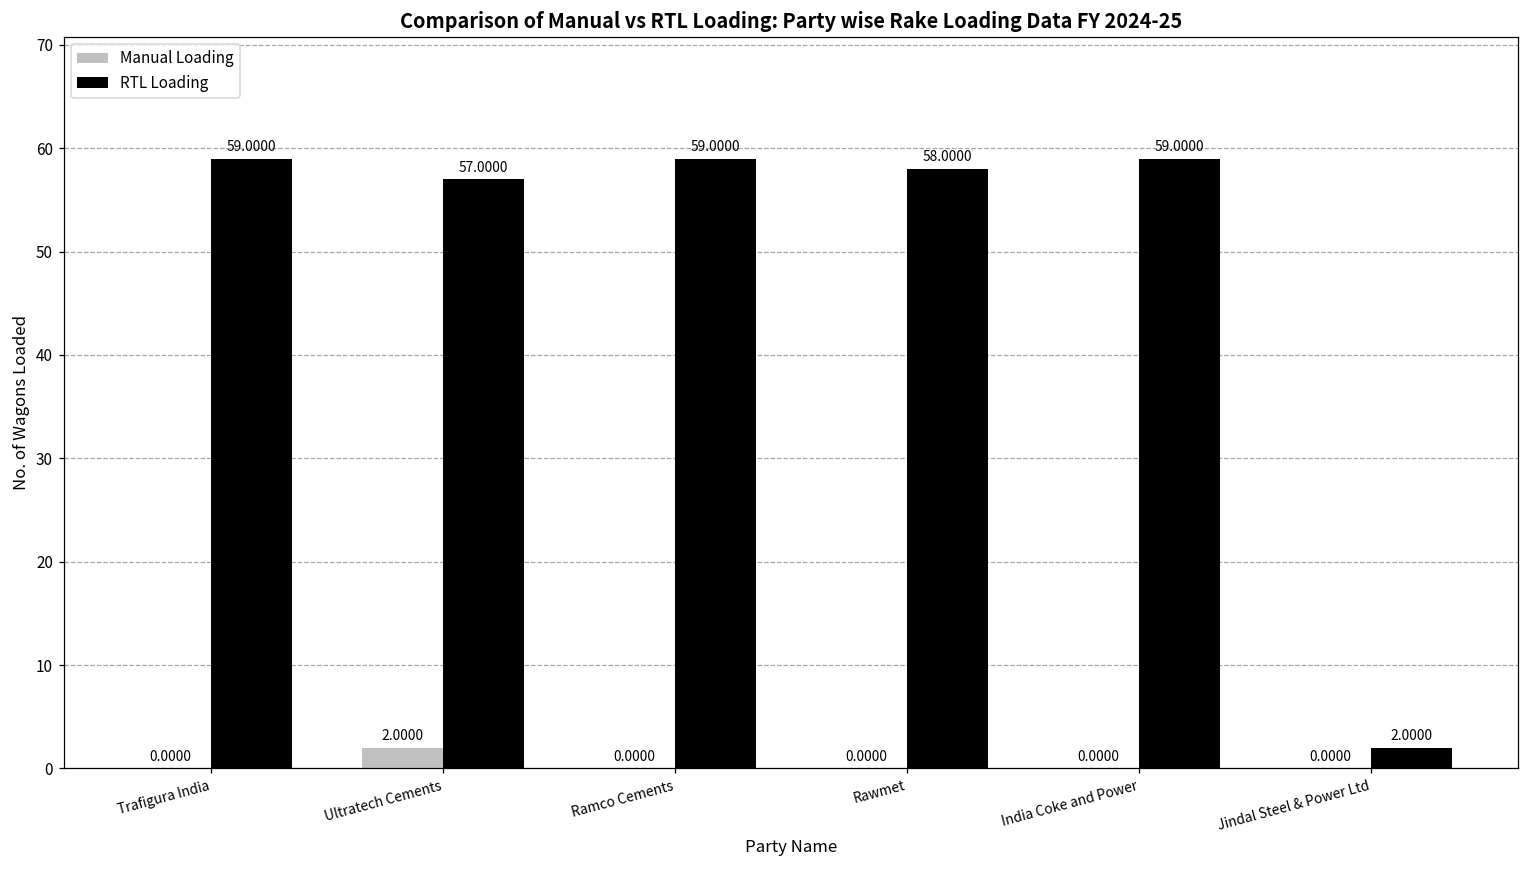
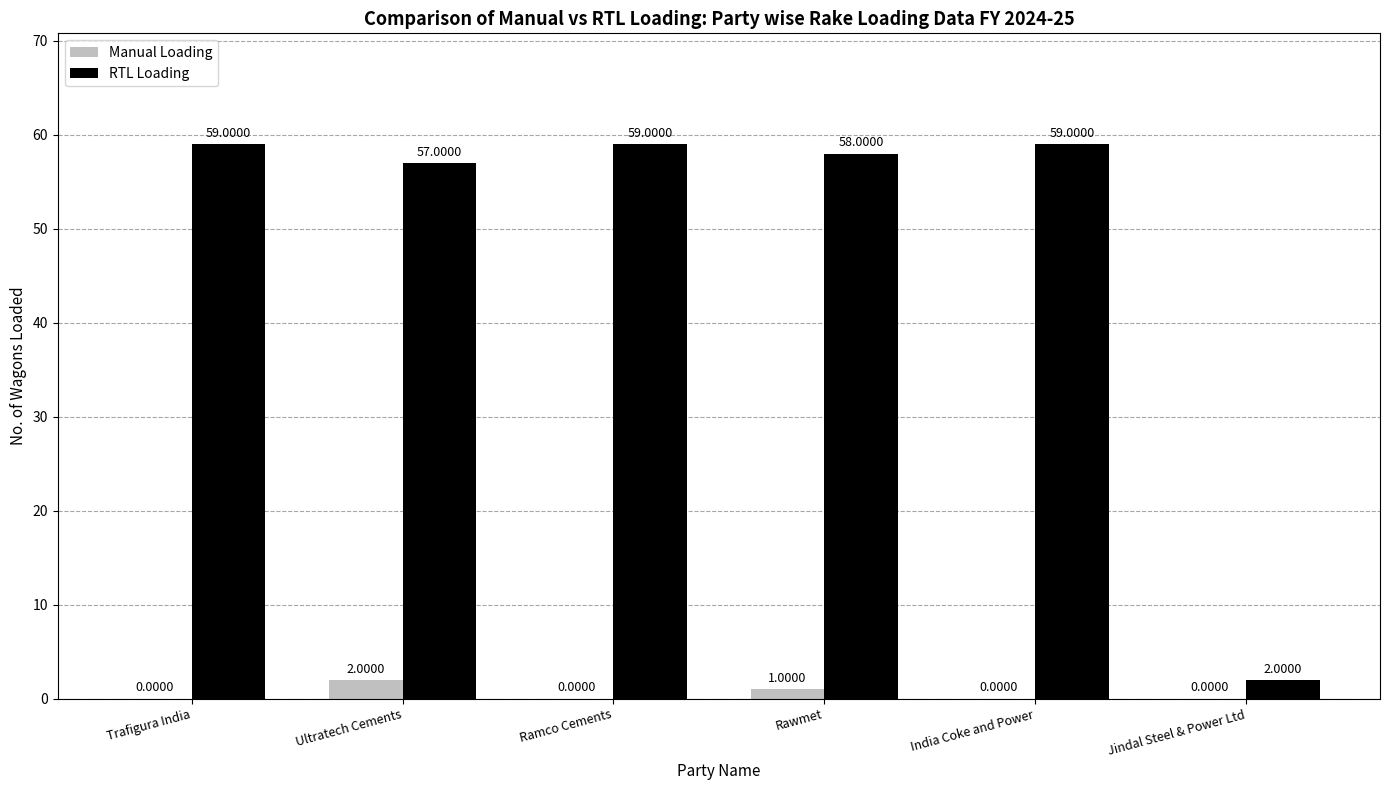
  {
    "Manual Loading": {
      "Trafigura India": 0.0000,
      "Ultratech Cements": 2.0000,
      "Ramco Cements": 0.0000,
-     "Rawmet": 0.0000,
+     "Rawmet": 1.0000,
      "India Coke and Power": 0.0000,
      "Jindal Steel & Power Ltd": 0.0000
    },
    "RTL Loading": {
      "Trafigura India": 59.0000,
      "Ultratech Cements": 57.0000,
      "Ramco Cements": 59.0000,
      "Rawmet": 58.0000,
      "India Coke and Power": 59.0000,
      "Jindal Steel & Power Ltd": 2.0000
    }
  }
